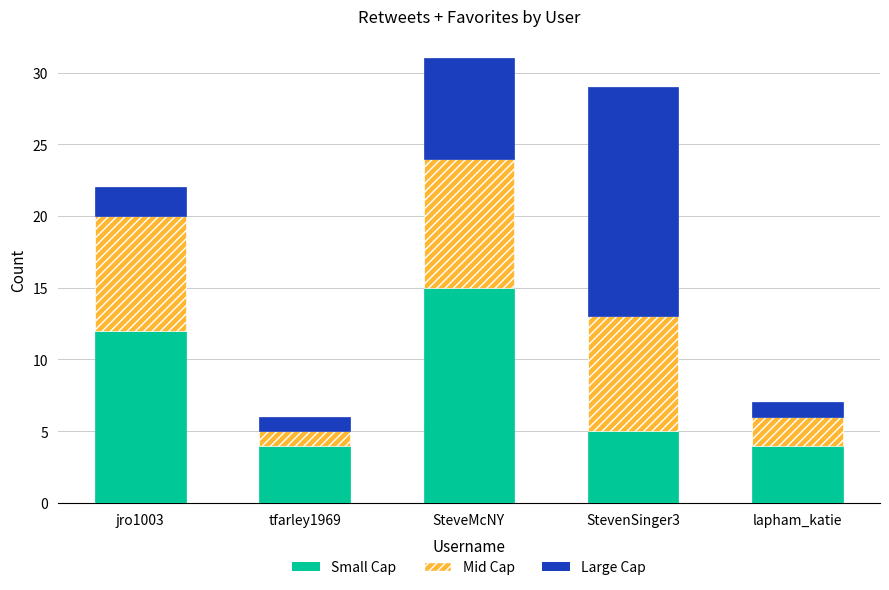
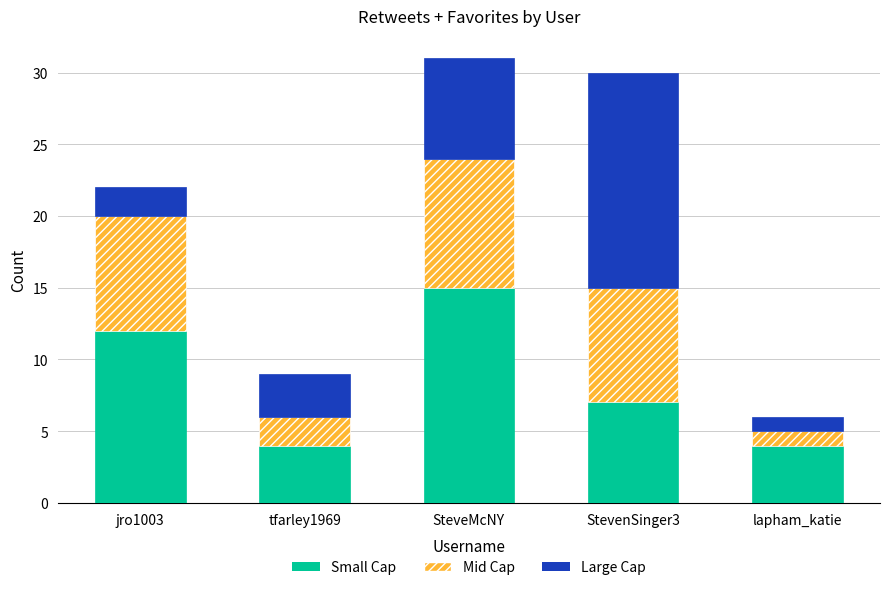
  {
    "Small Cap": {
      "jro1003": 12,
      "tfarley1969": 4,
      "SteveMcNY": 15,
-     "StevenSinger3": 5,
+     "StevenSinger3": 7,
      "lapham_katie": 4
    },
    "Mid Cap": {
      "jro1003": 8,
-     "tfarley1969": 1,
+     "tfarley1969": 2,
      "SteveMcNY": 9,
      "StevenSinger3": 8,
-     "lapham_katie": 2
+     "lapham_katie": 1
    },
    "Large Cap": {
      "jro1003": 2,
-     "tfarley1969": 1,
+     "tfarley1969": 3,
      "SteveMcNY": 7,
-     "StevenSinger3": 16,
+     "StevenSinger3": 15,
      "lapham_katie": 1
    }
  }
